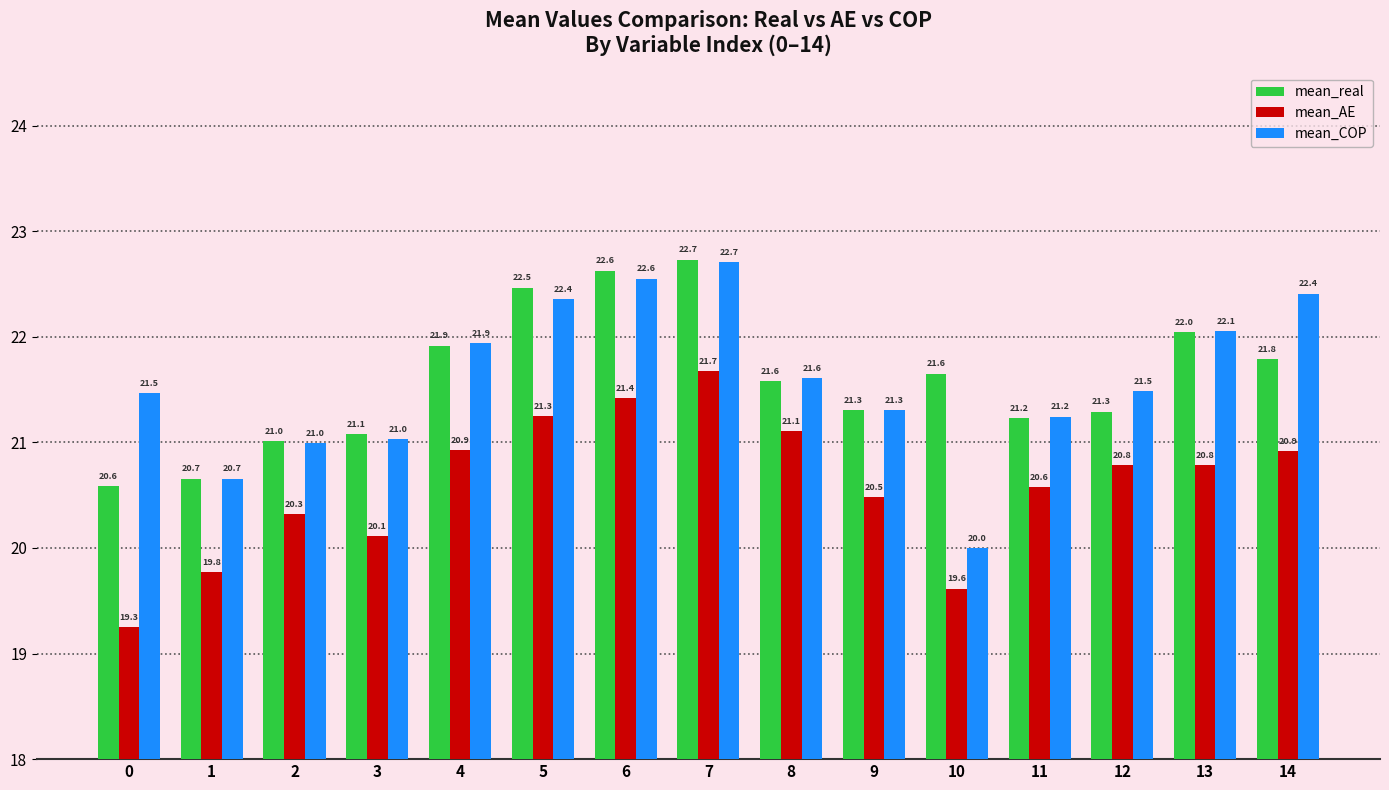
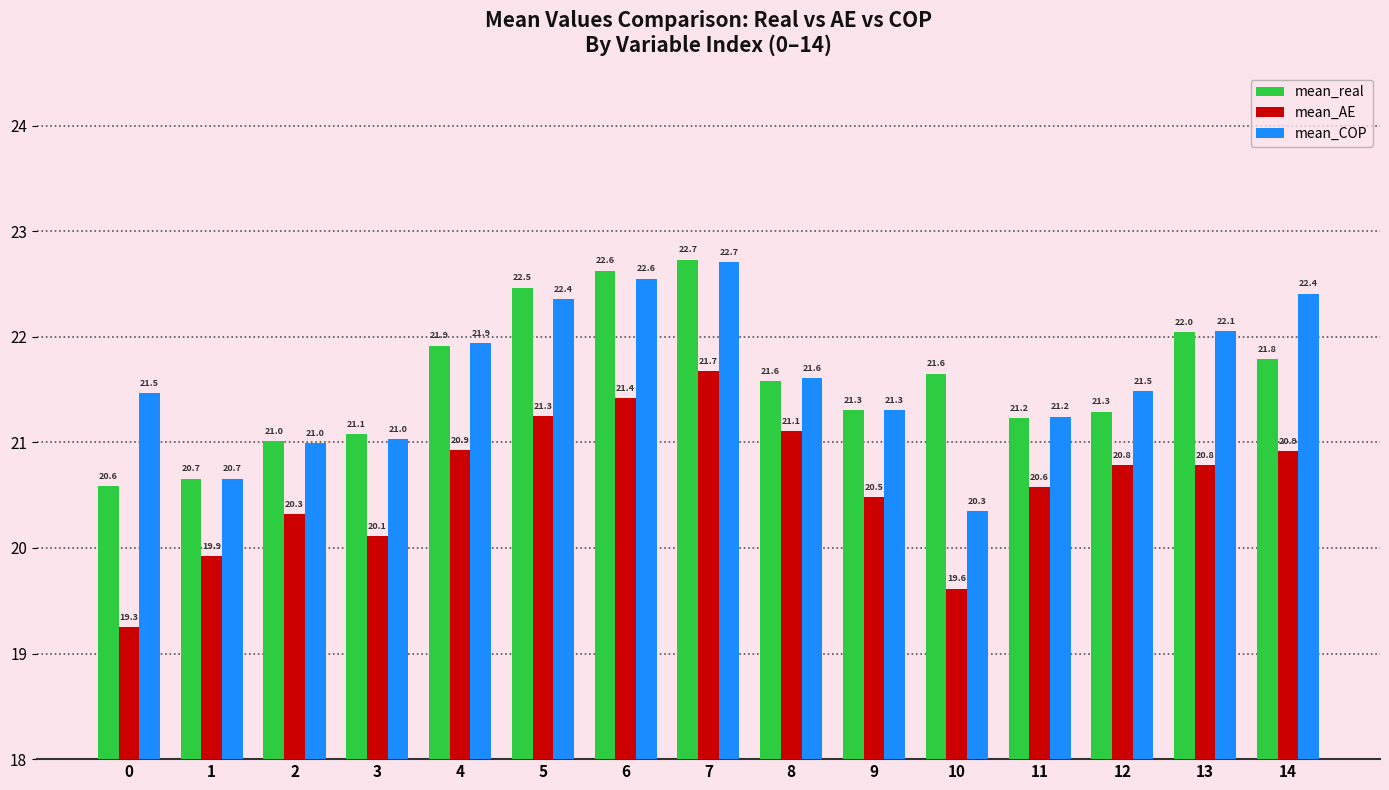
  {
    "mean_real": {
      "0": 20.6,
      "1": 20.7,
      "2": 21.0,
      "3": 21.1,
      "4": 21.9,
      "5": 22.5,
      "6": 22.6,
      "7": 22.7,
      "8": 21.6,
      "9": 21.3,
      "10": 21.6,
      "11": 21.2,
      "12": 21.3,
      "13": 22.0,
      "14": 21.8
    },
    "mean_AE": {
      "0": 19.3,
-     "1": 19.8,
+     "1": 19.9,
      "2": 20.3,
      "3": 20.1,
      "4": 20.9,
      "5": 21.3,
      "6": 21.4,
      "7": 21.7,
      "8": 21.1,
      "9": 20.5,
      "10": 19.6,
      "11": 20.6,
      "12": 20.8,
      "13": 20.8,
      "14": 20.9
    },
    "mean_COP": {
      "0": 21.5,
      "1": 20.7,
      "2": 21.0,
      "3": 21.0,
      "4": 21.9,
      "5": 22.4,
      "6": 22.6,
      "7": 22.7,
      "8": 21.6,
      "9": 21.3,
-     "10": 20.0,
+     "10": 20.3,
      "11": 21.2,
      "12": 21.5,
      "13": 22.1,
      "14": 22.4
    }
  }
